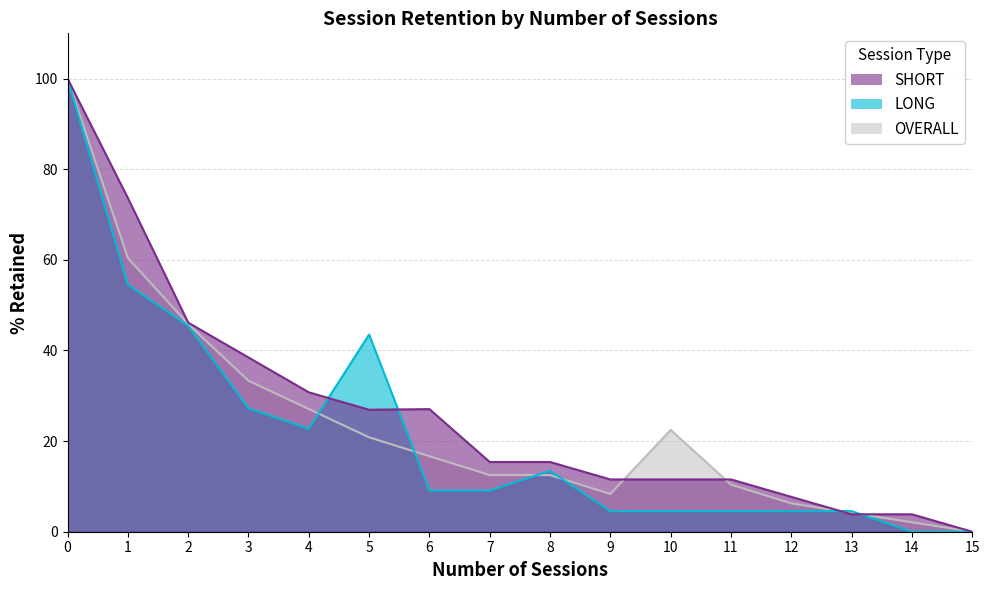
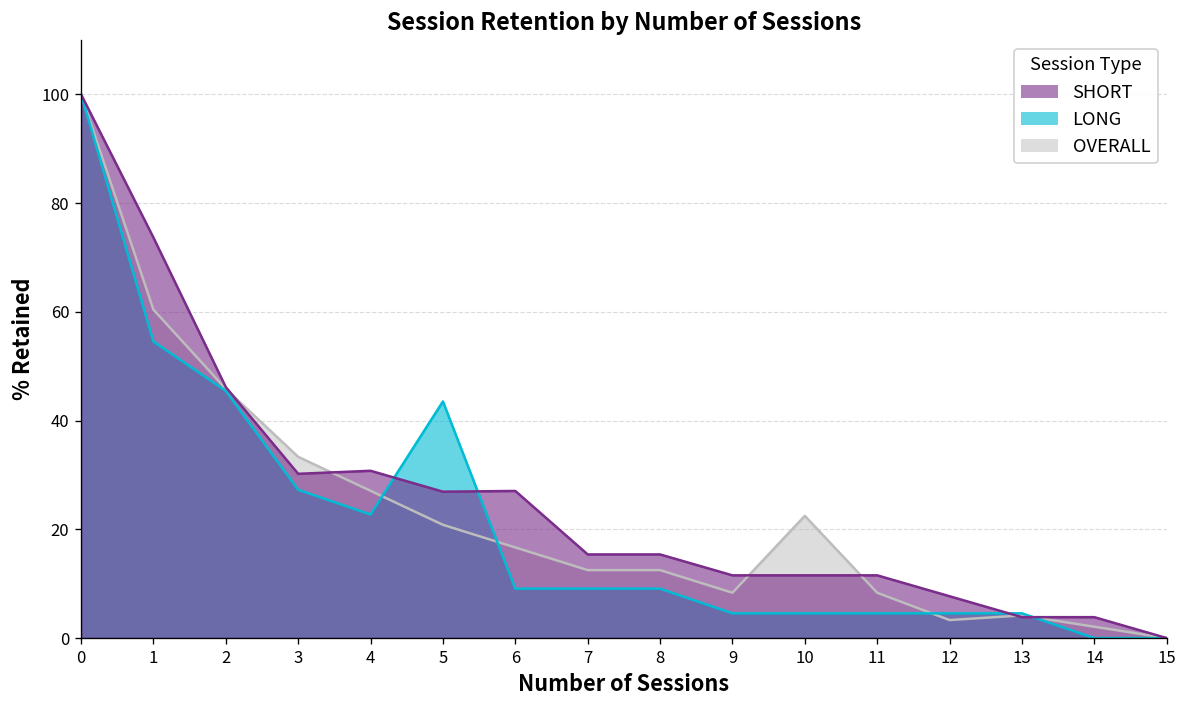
  {
    "OVERALL": {
      "1": 60,
      "3": 33,
      "4": 27,
      "5": 21,
      "6": 17,
      "7": 13,
      "8": 13,
      "9": 8,
      "10": 22,
-     "11": 10,
-     "12": 6,
+     "11": 8,
+     "12": 3,
      "14": 2
    },
    "LONG": {
      "1": 55,
      "3": 27,
      "4": 23,
      "5": 44,
      "6": 9,
      "7": 9,
-     "8": 13,
+     "8": 9,
      "9": 5,
      "10": 5,
      "11": 5,
      "12": 5,
      "14": 0
    },
    "SHORT": {
      "1": 74,
-     "3": 38,
+     "3": 30,
      "4": 31,
      "5": 27,
      "6": 27,
      "7": 15,
      "8": 15,
      "9": 12,
      "10": 12,
      "11": 12,
      "12": 8,
      "14": 4
    }
  }
